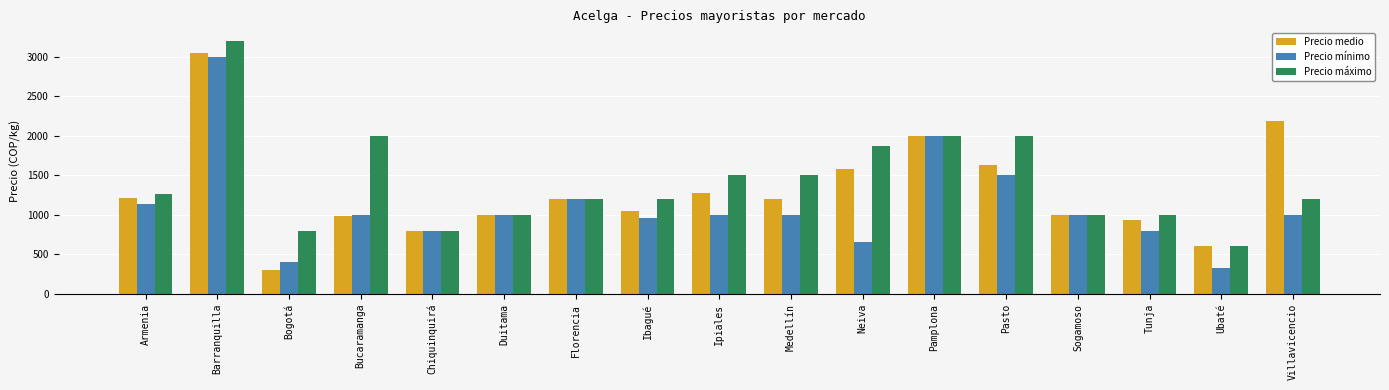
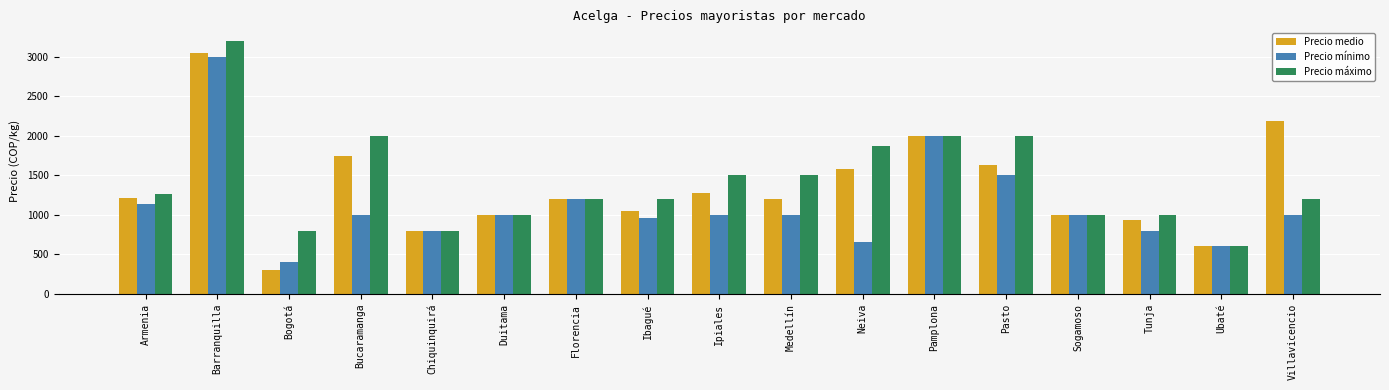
  {
    "Precio medio": {
      "Armenia": 1200,
      "Barranquilla": 3100,
      "Bogotá": 300,
-     "Bucaramanga": 1000,
+     "Bucaramanga": 1800,
      "Chiquinquirá": 800,
      "Duitama": 1000,
      "Florencia": 1200,
      "Ibagué": 1100,
      "Ipiales": 1300,
      "Medellín": 1200,
      "Neiva": 1600,
      "Pamplona": 2000,
      "Pasto": 1600,
      "Sogamoso": 1000,
      "Tunja": 900,
      "Ubaté": 600,
      "Villavicencio": 2200
    },
    "Precio mínimo": {
      "Armenia": 1100,
      "Barranquilla": 3000,
      "Bogotá": 400,
      "Bucaramanga": 1000,
      "Chiquinquirá": 800,
      "Duitama": 1000,
      "Florencia": 1200,
      "Ibagué": 1000,
      "Ipiales": 1000,
      "Medellín": 1000,
      "Neiva": 700,
      "Pamplona": 2000,
      "Pasto": 1500,
      "Sogamoso": 1000,
      "Tunja": 800,
-     "Ubaté": 300,
+     "Ubaté": 600,
      "Villavicencio": 1000
    },
    "Precio máximo": {
      "Armenia": 1300,
      "Barranquilla": 3200,
      "Bogotá": 800,
      "Bucaramanga": 2000,
      "Chiquinquirá": 800,
      "Duitama": 1000,
      "Florencia": 1200,
      "Ibagué": 1200,
      "Ipiales": 1500,
      "Medellín": 1500,
      "Neiva": 1900,
      "Pamplona": 2000,
      "Pasto": 2000,
      "Sogamoso": 1000,
      "Tunja": 1000,
      "Ubaté": 600,
      "Villavicencio": 1200
    }
  }
